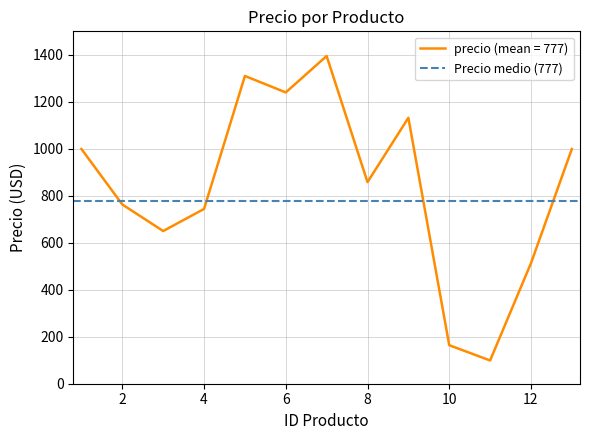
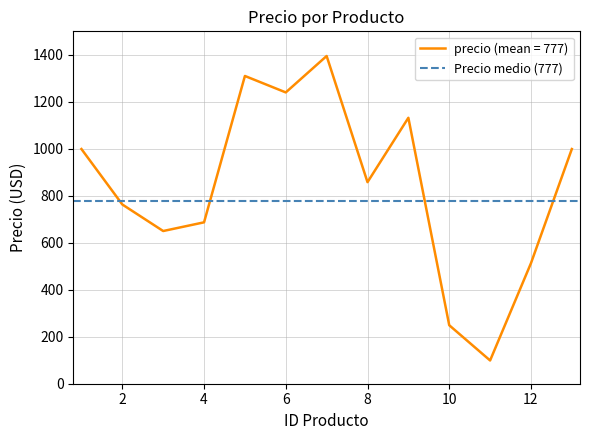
  {
    "2": 760,
-   "4": 740,
+   "4": 690,
    "6": 1240,
    "8": 860,
-   "10": 160,
+   "10": 250,
    "12": 510
  }
